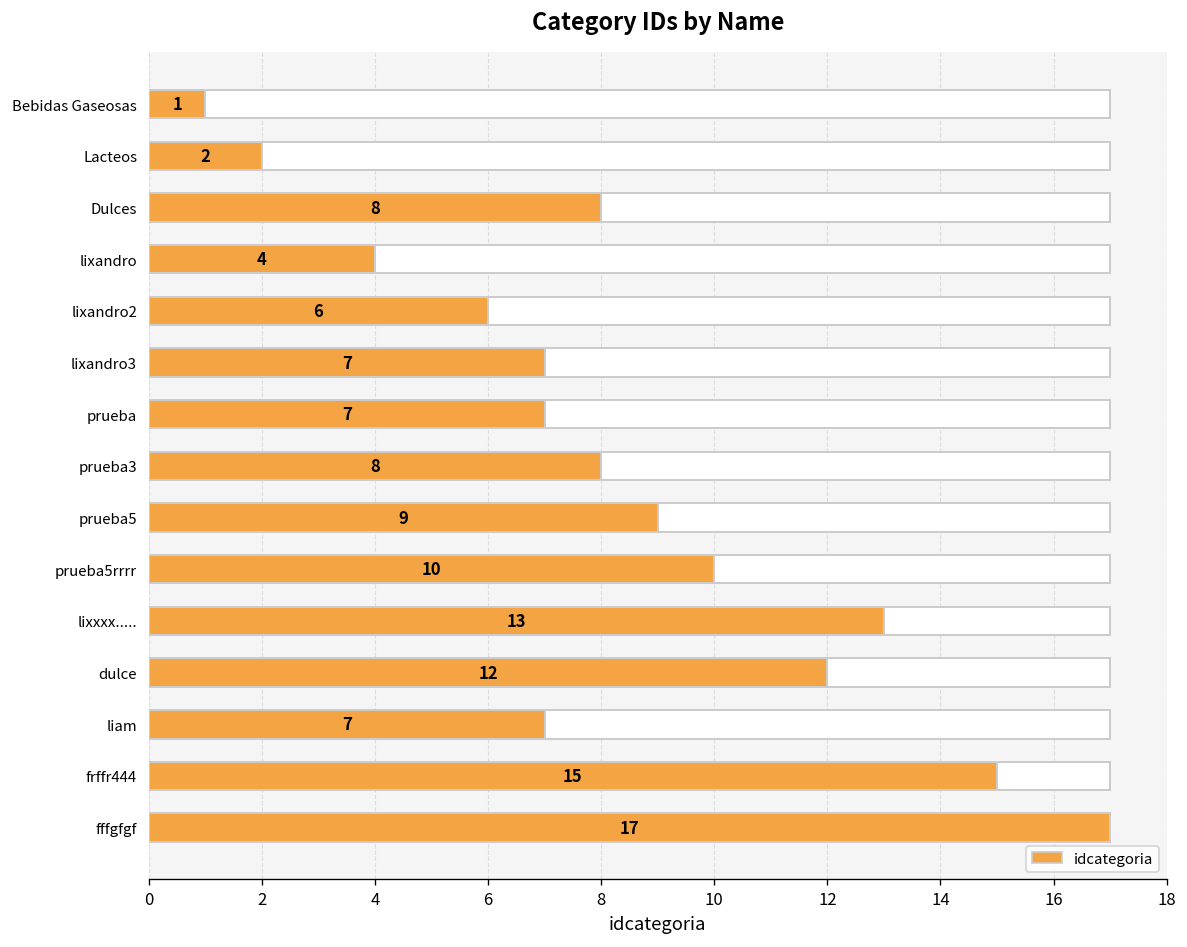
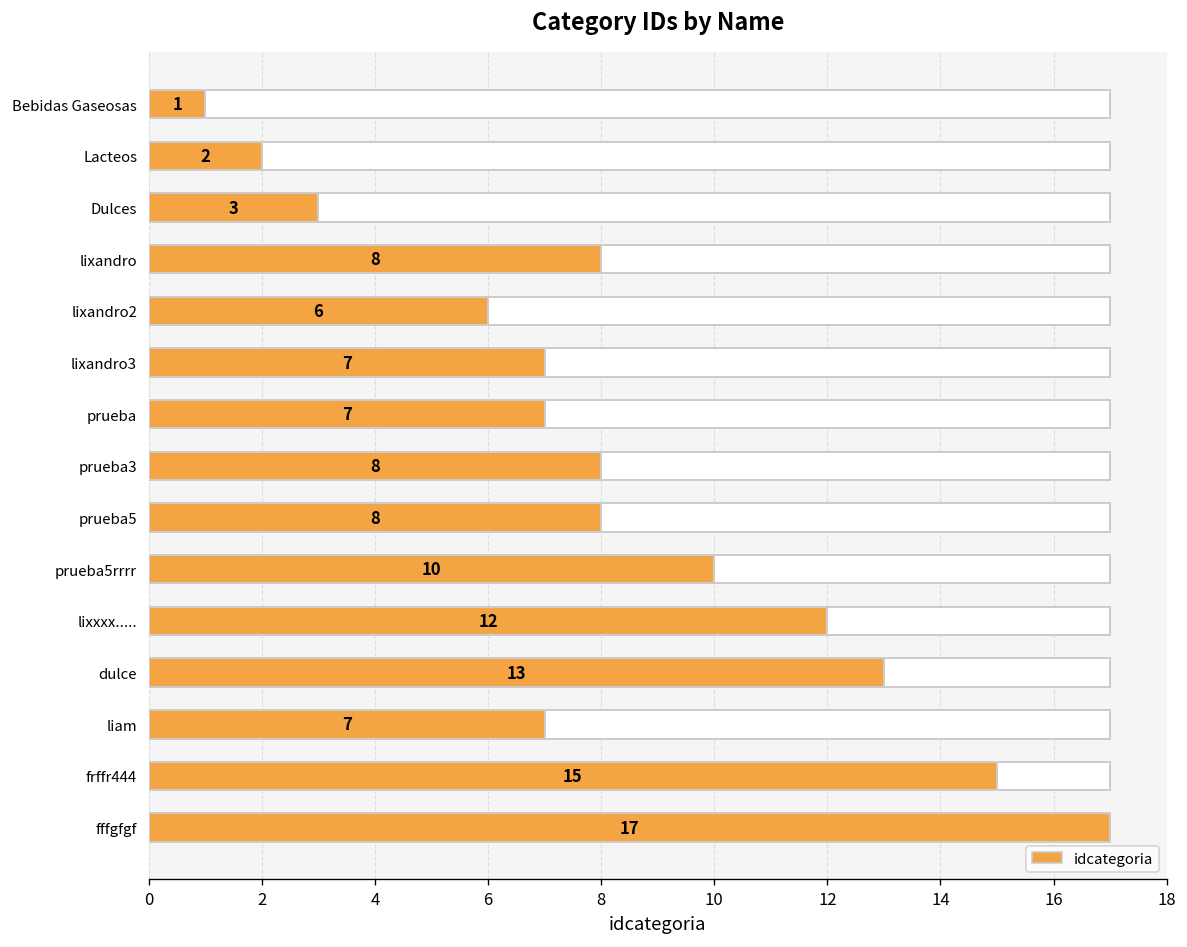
  {
    "Bebidas Gaseosas": 1,
    "Lacteos": 2,
-   "Dulces": 8,
-   "lixandro": 4,
+   "Dulces": 3,
+   "lixandro": 8,
    "lixandro2": 6,
    "lixandro3": 7,
    "prueba": 7,
    "prueba3": 8,
-   "prueba5": 9,
+   "prueba5": 8,
    "prueba5rrrr": 10,
-   "lixxxx.....": 13,
-   "dulce": 12,
+   "lixxxx.....": 12,
+   "dulce": 13,
    "liam": 7,
    "frffr444": 15,
    "fffgfgf": 17
  }
